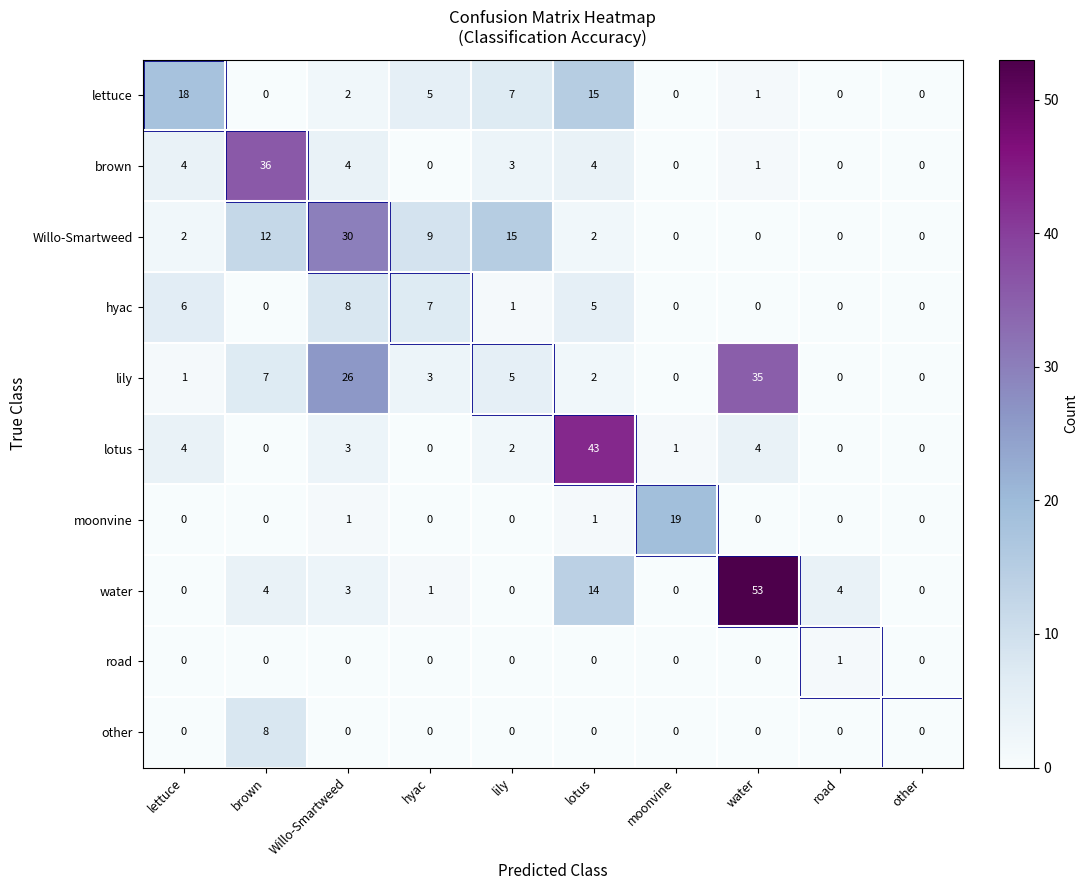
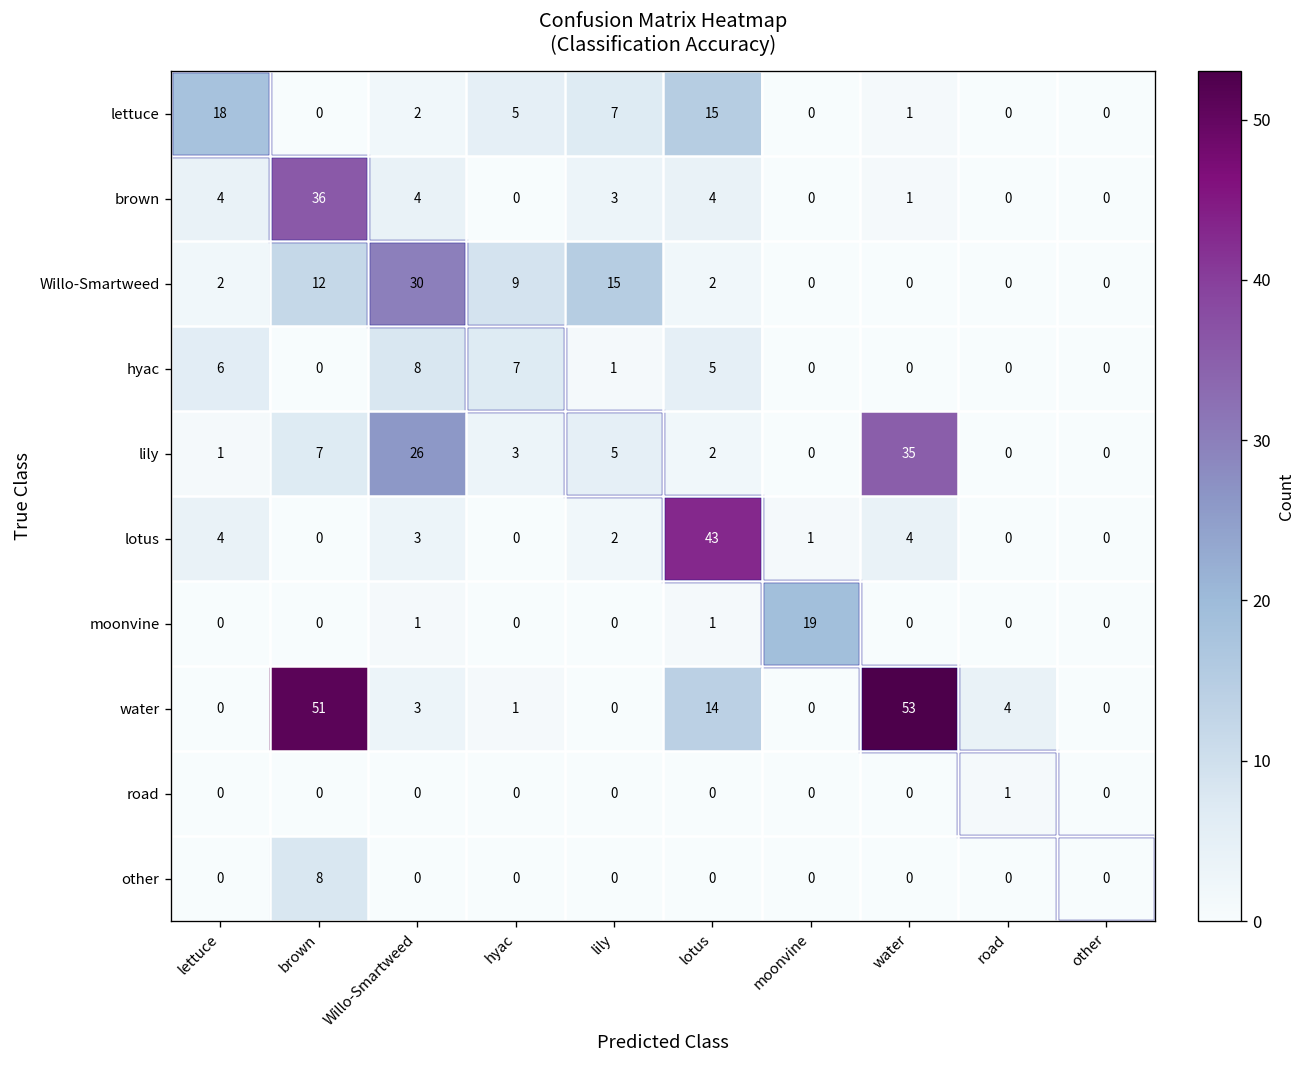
  {
    "lettuce": {
      "lettuce": 18,
      "brown": 0,
      "Willo-Smartweed": 2,
      "hyac": 5,
      "lily": 7,
      "lotus": 15,
      "moonvine": 0,
      "water": 1,
      "road": 0,
      "other": 0
    },
    "brown": {
      "lettuce": 4,
      "brown": 36,
      "Willo-Smartweed": 4,
      "hyac": 0,
      "lily": 3,
      "lotus": 4,
      "moonvine": 0,
      "water": 1,
      "road": 0,
      "other": 0
    },
    "Willo-Smartweed": {
      "lettuce": 2,
      "brown": 12,
      "Willo-Smartweed": 30,
      "hyac": 9,
      "lily": 15,
      "lotus": 2,
      "moonvine": 0,
      "water": 0,
      "road": 0,
      "other": 0
    },
    "hyac": {
      "lettuce": 6,
      "brown": 0,
      "Willo-Smartweed": 8,
      "hyac": 7,
      "lily": 1,
      "lotus": 5,
      "moonvine": 0,
      "water": 0,
      "road": 0,
      "other": 0
    },
    "lily": {
      "lettuce": 1,
      "brown": 7,
      "Willo-Smartweed": 26,
      "hyac": 3,
      "lily": 5,
      "lotus": 2,
      "moonvine": 0,
      "water": 35,
      "road": 0,
      "other": 0
    },
    "lotus": {
      "lettuce": 4,
      "brown": 0,
      "Willo-Smartweed": 3,
      "hyac": 0,
      "lily": 2,
      "lotus": 43,
      "moonvine": 1,
      "water": 4,
      "road": 0,
      "other": 0
    },
    "moonvine": {
      "lettuce": 0,
      "brown": 0,
      "Willo-Smartweed": 1,
      "hyac": 0,
      "lily": 0,
      "lotus": 1,
      "moonvine": 19,
      "water": 0,
      "road": 0,
      "other": 0
    },
    "water": {
      "lettuce": 0,
-     "brown": 4,
+     "brown": 51,
      "Willo-Smartweed": 3,
      "hyac": 1,
      "lily": 0,
      "lotus": 14,
      "moonvine": 0,
      "water": 53,
      "road": 4,
      "other": 0
    },
    "road": {
      "lettuce": 0,
      "brown": 0,
      "Willo-Smartweed": 0,
      "hyac": 0,
      "lily": 0,
      "lotus": 0,
      "moonvine": 0,
      "water": 0,
      "road": 1,
      "other": 0
    },
    "other": {
      "lettuce": 0,
      "brown": 8,
      "Willo-Smartweed": 0,
      "hyac": 0,
      "lily": 0,
      "lotus": 0,
      "moonvine": 0,
      "water": 0,
      "road": 0,
      "other": 0
    }
  }
